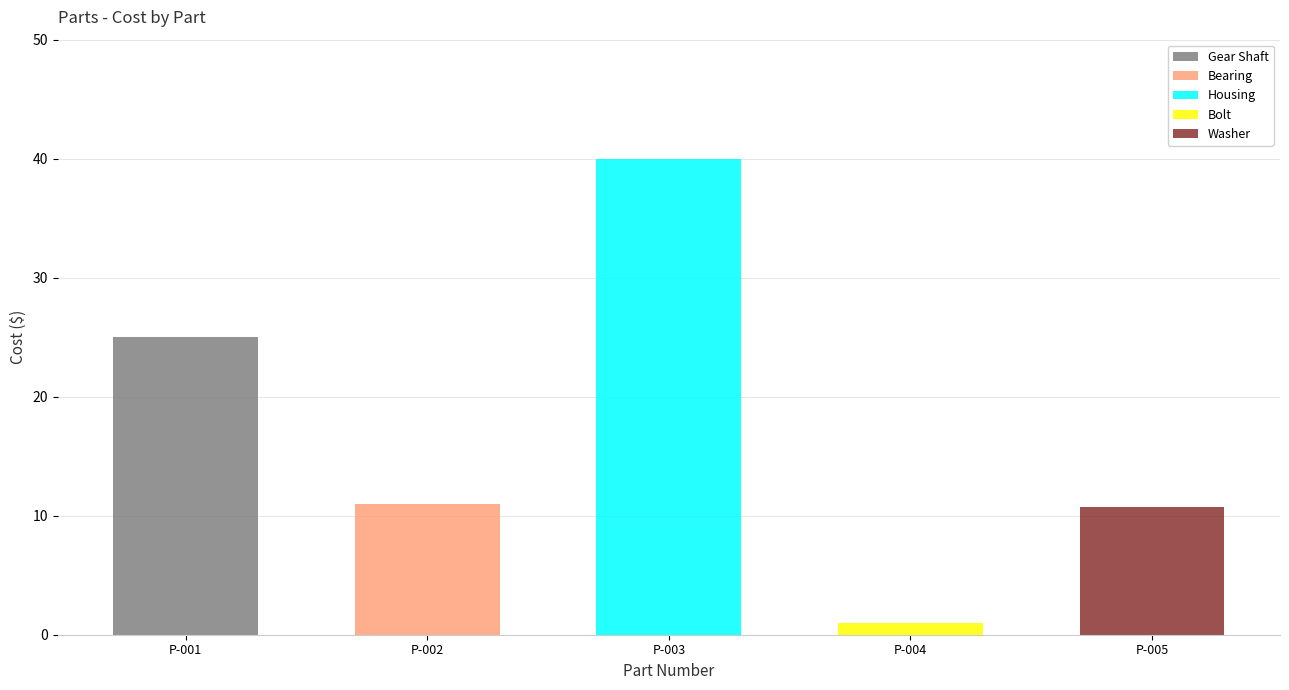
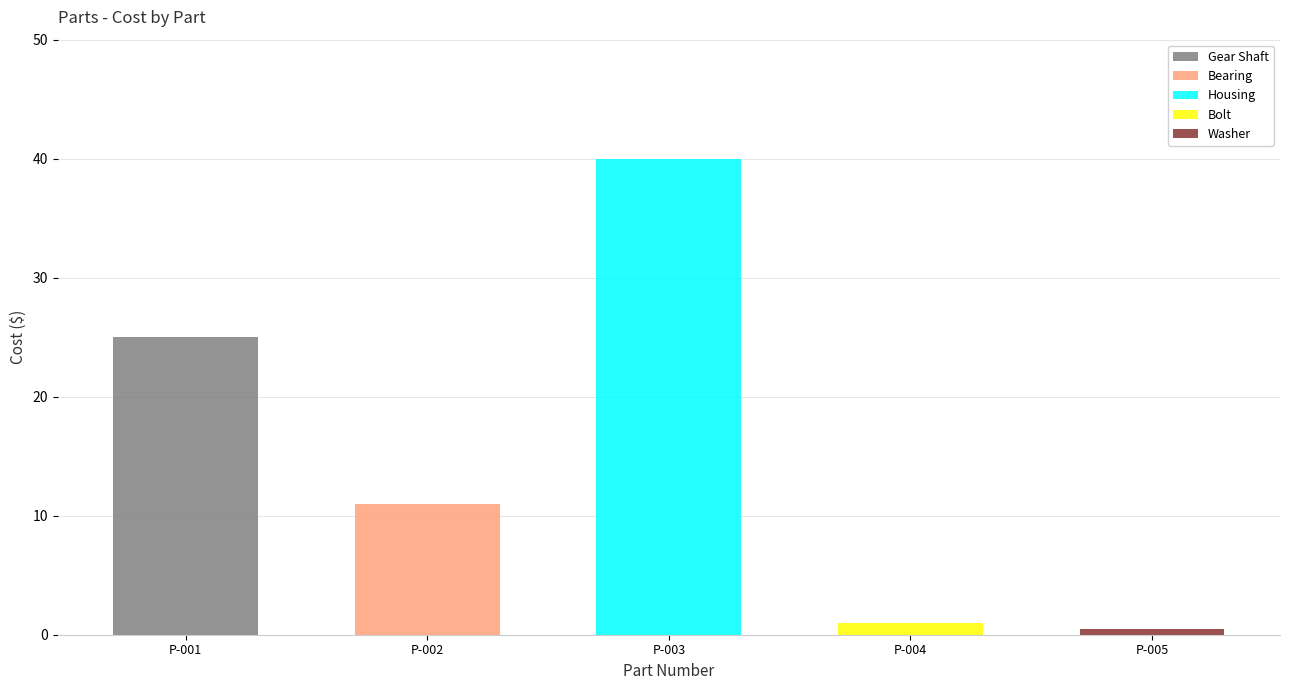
  {
    "Gear Shaft": {
      "P-001": 25.0,
      "P-002": 0.0,
      "P-003": 0.0,
      "P-004": 0.0,
      "P-005": 0.0
    },
    "Washer": {
-     "P-005": 10.7
+     "P-005": 0.5
    }
  }
